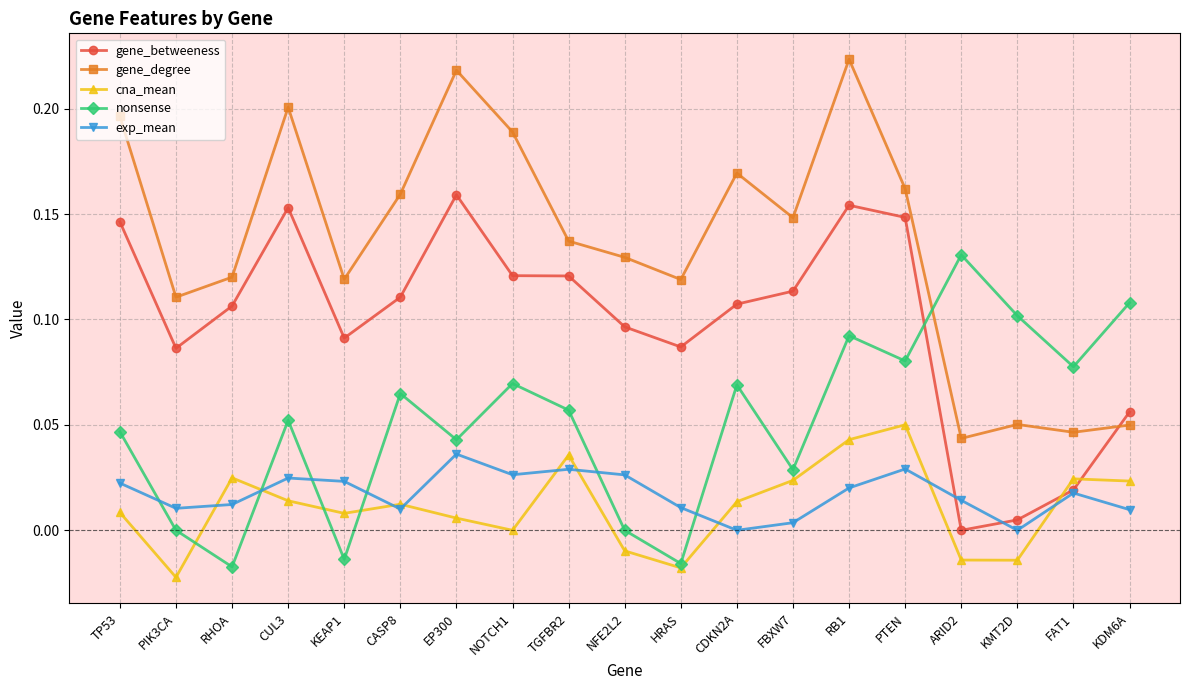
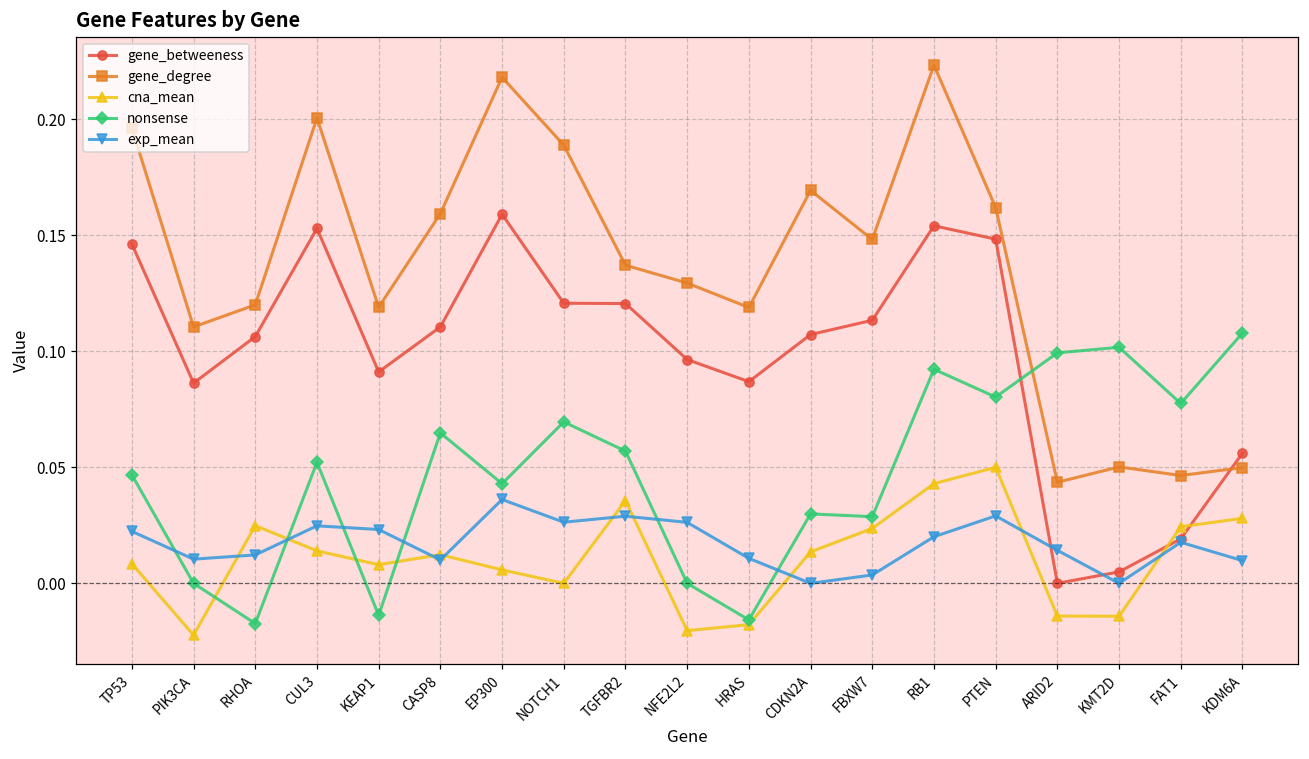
  {
    "cna_mean": {
      "TP53": 0.008,
      "PIK3CA": -0.022,
      "RHOA": 0.025,
      "CUL3": 0.014,
      "KEAP1": 0.008,
      "CASP8": 0.012,
      "EP300": 0.006,
      "NOTCH1": 0.000,
      "TGFBR2": 0.036,
-     "NFE2L2": -0.010,
+     "NFE2L2": -0.020,
      "HRAS": -0.018,
      "CDKN2A": 0.014,
      "FBXW7": 0.024,
      "RB1": 0.043,
      "PTEN": 0.050,
      "ARID2": -0.014,
      "KMT2D": -0.014,
      "FAT1": 0.024,
-     "KDM6A": 0.023
+     "KDM6A": 0.028
    },
    "nonsense": {
      "TP53": 0.047,
      "PIK3CA": 0.000,
      "RHOA": -0.017,
      "CUL3": 0.052,
      "KEAP1": -0.014,
      "CASP8": 0.065,
      "EP300": 0.043,
      "NOTCH1": 0.070,
      "TGFBR2": 0.057,
      "NFE2L2": 0.000,
      "HRAS": -0.016,
-     "CDKN2A": 0.069,
+     "CDKN2A": 0.030,
      "FBXW7": 0.029,
      "RB1": 0.092,
      "PTEN": 0.080,
-     "ARID2": 0.131,
+     "ARID2": 0.099,
      "KMT2D": 0.102,
      "FAT1": 0.078,
      "KDM6A": 0.108
    },
    "exp_mean": {
      "TP53": 0.022,
      "PIK3CA": 0.010,
      "RHOA": 0.012,
      "CUL3": 0.025,
      "KEAP1": 0.023,
      "CASP8": 0.010,
      "EP300": 0.036,
      "NOTCH1": 0.026,
      "TGFBR2": 0.029,
      "NFE2L2": 0.026,
      "HRAS": 0.011,
      "CDKN2A": 0.000,
      "FBXW7": 0.004,
      "RB1": 0.020,
      "PTEN": 0.029,
      "ARID2": 0.014,
      "KMT2D": 0.000,
      "FAT1": 0.018,
      "KDM6A": 0.010
    }
  }
